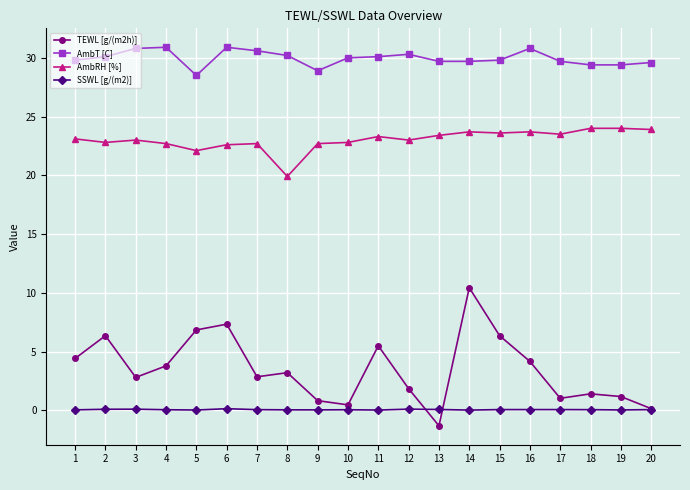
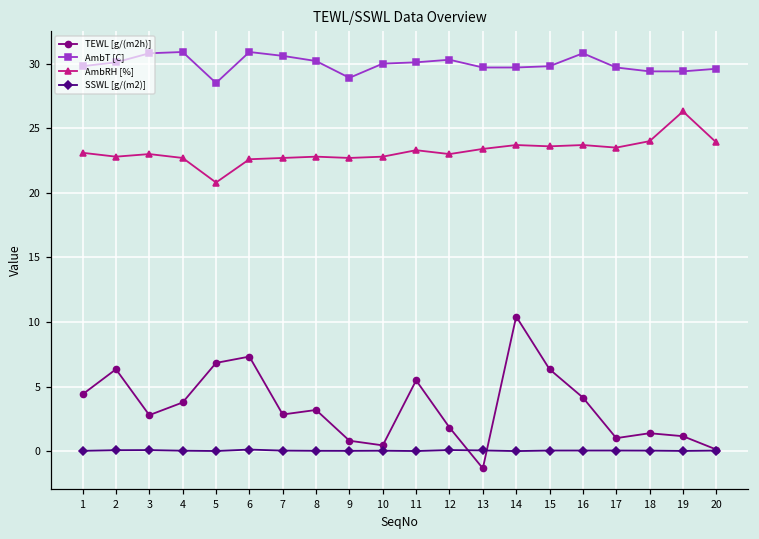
  {
    "AmbT [C]": {
      "4": 30.9,
      "5": 28.5,
      "6": 30.9,
      "7": 30.6,
      "8": 30.2,
      "9": 28.9,
      "10": 30.0,
      "11": 30.1,
      "12": 30.3,
      "13": 29.7,
      "14": 29.7,
      "15": 29.8,
      "16": 30.8,
      "17": 29.7,
      "18": 29.4,
      "19": 29.4,
      "20": 29.6
    },
    "AmbRH [%]": {
      "1": 23.1,
      "2": 22.8,
      "3": 23.0,
      "4": 22.7,
-     "5": 22.1,
+     "5": 20.8,
      "6": 22.6,
      "7": 22.7,
-     "8": 19.9,
+     "8": 22.8,
      "9": 22.7,
      "10": 22.8,
      "11": 23.3,
      "12": 23.0,
      "13": 23.4,
      "14": 23.7,
      "15": 23.6,
      "16": 23.7,
      "17": 23.5,
      "18": 24.0,
-     "19": 24.0,
+     "19": 26.3,
      "20": 23.9
    }
  }
